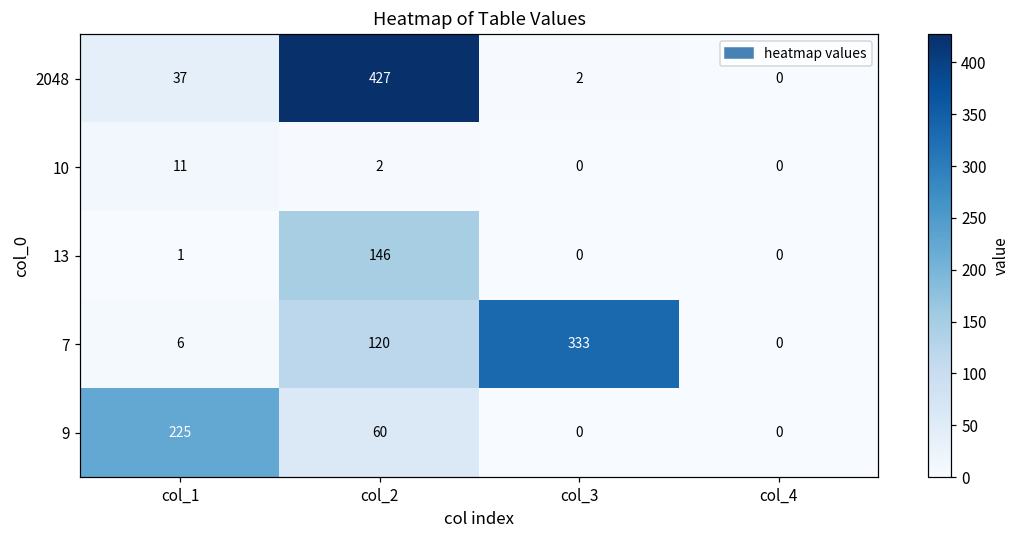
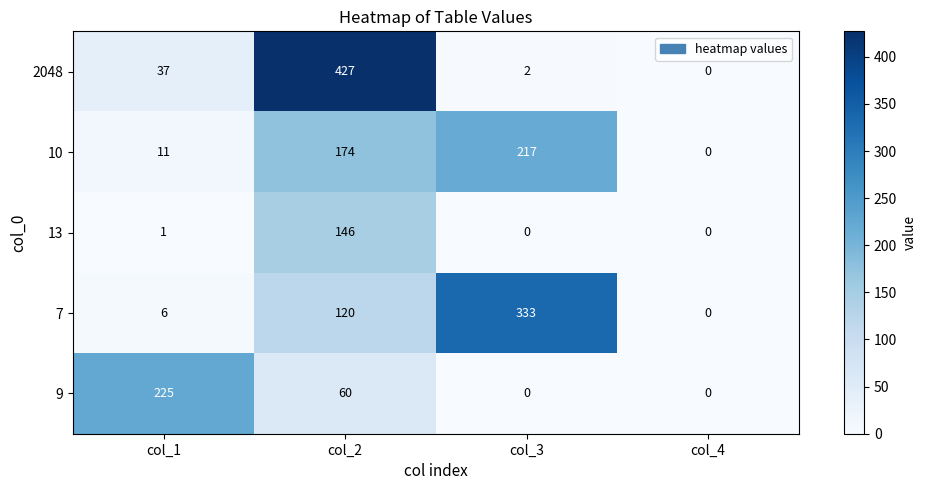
  {
    "2048": {
      "col_1": 37,
      "col_2": 427,
      "col_3": 2,
      "col_4": 0
    },
    "10": {
      "col_1": 11,
-     "col_2": 2,
-     "col_3": 0,
+     "col_2": 174,
+     "col_3": 217,
      "col_4": 0
    },
    "13": {
      "col_1": 1,
      "col_2": 146,
      "col_3": 0,
      "col_4": 0
    },
    "7": {
      "col_1": 6,
      "col_2": 120,
      "col_3": 333,
      "col_4": 0
    },
    "9": {
      "col_1": 225,
      "col_2": 60,
      "col_3": 0,
      "col_4": 0
    }
  }
